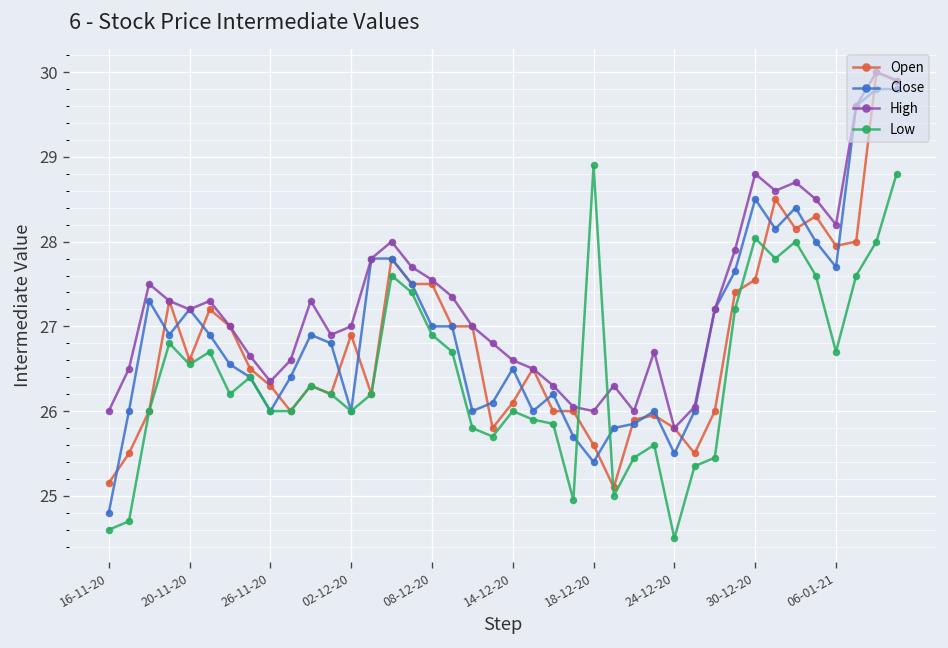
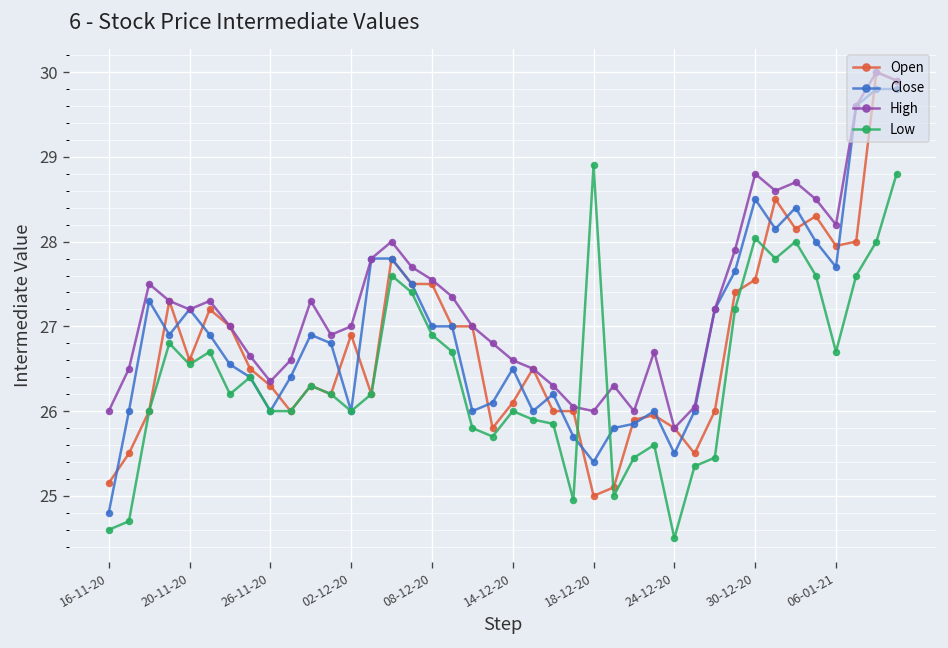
  {
    "Open": {
      "16-11-20": 25.2,
      "20-11-20": 26.6,
      "26-11-20": 26.3,
      "02-12-20": 26.9,
      "08-12-20": 27.5,
      "14-12-20": 26.1,
-     "18-12-20": 25.6,
+     "18-12-20": 25.0,
      "30-12-20": 27.6,
      "06-01-21": 28.0
    },
    "Close": {
      "16-11-20": 24.8,
      "08-12-20": 27.0,
      "14-12-20": 26.5,
      "18-12-20": 25.4,
      "24-12-20": 25.5,
      "30-12-20": 28.5,
      "06-01-21": 27.7
    },
    "High": {
      "16-11-20": 26.0,
      "26-11-20": 26.4,
      "02-12-20": 27.0,
      "08-12-20": 27.6,
      "14-12-20": 26.6,
      "18-12-20": 26.0,
      "30-12-20": 28.8,
      "06-01-21": 28.2
    },
    "Low": {
      "16-11-20": 24.6,
      "20-11-20": 26.6,
      "08-12-20": 26.9,
      "14-12-20": 26.0,
      "18-12-20": 28.9,
      "24-12-20": 24.5,
      "30-12-20": 28.0,
      "06-01-21": 26.7
    }
  }
